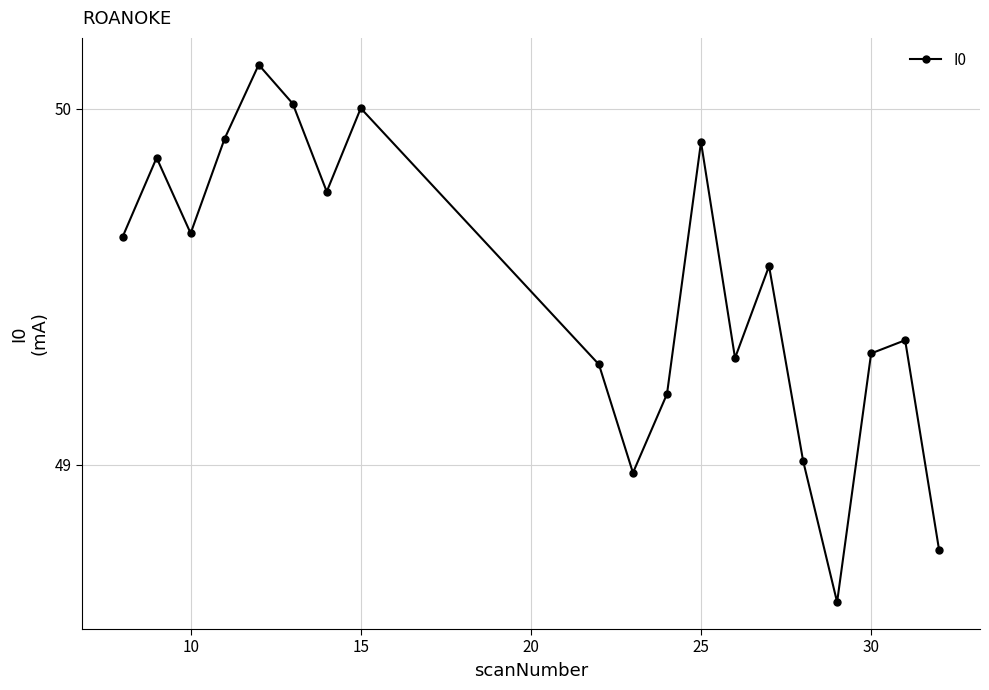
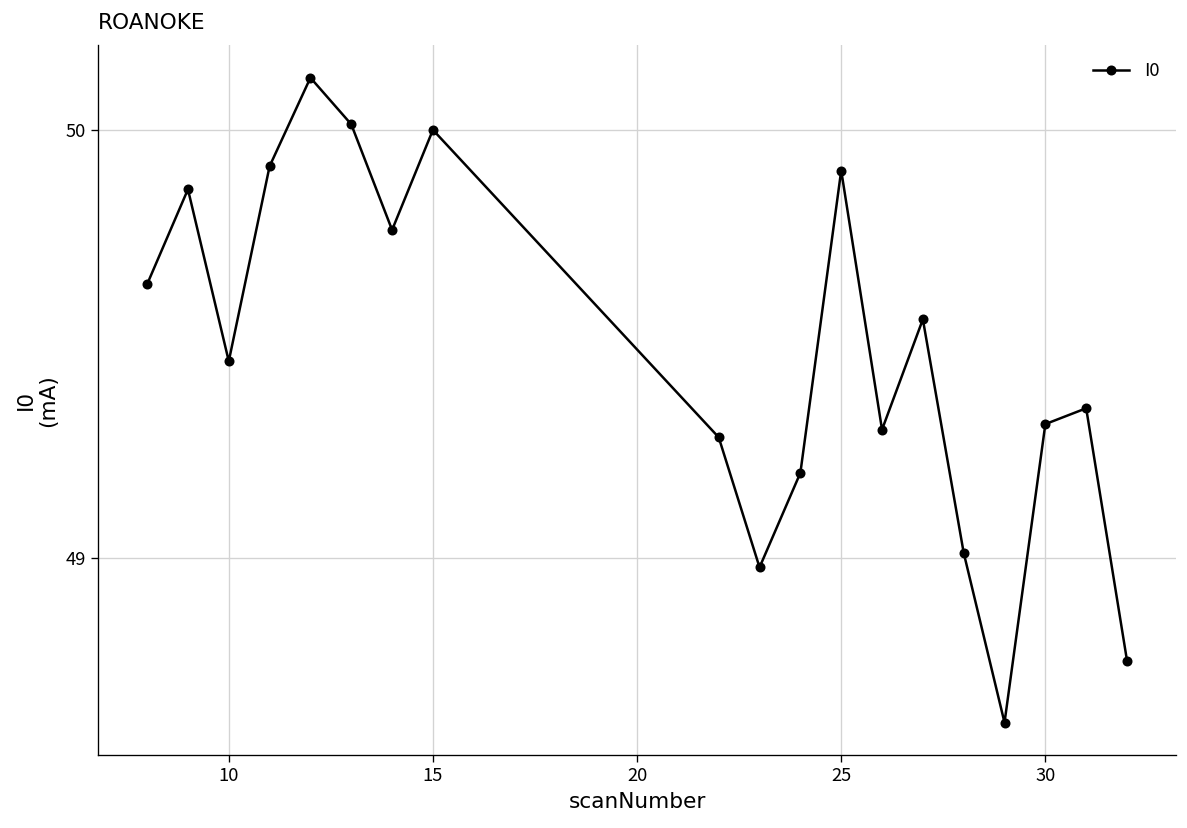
  {
-   "10": 49.65,
+   "10": 49.46,
    "15": 50.00,
    "25": 49.91,
    "30": 49.31
  }
